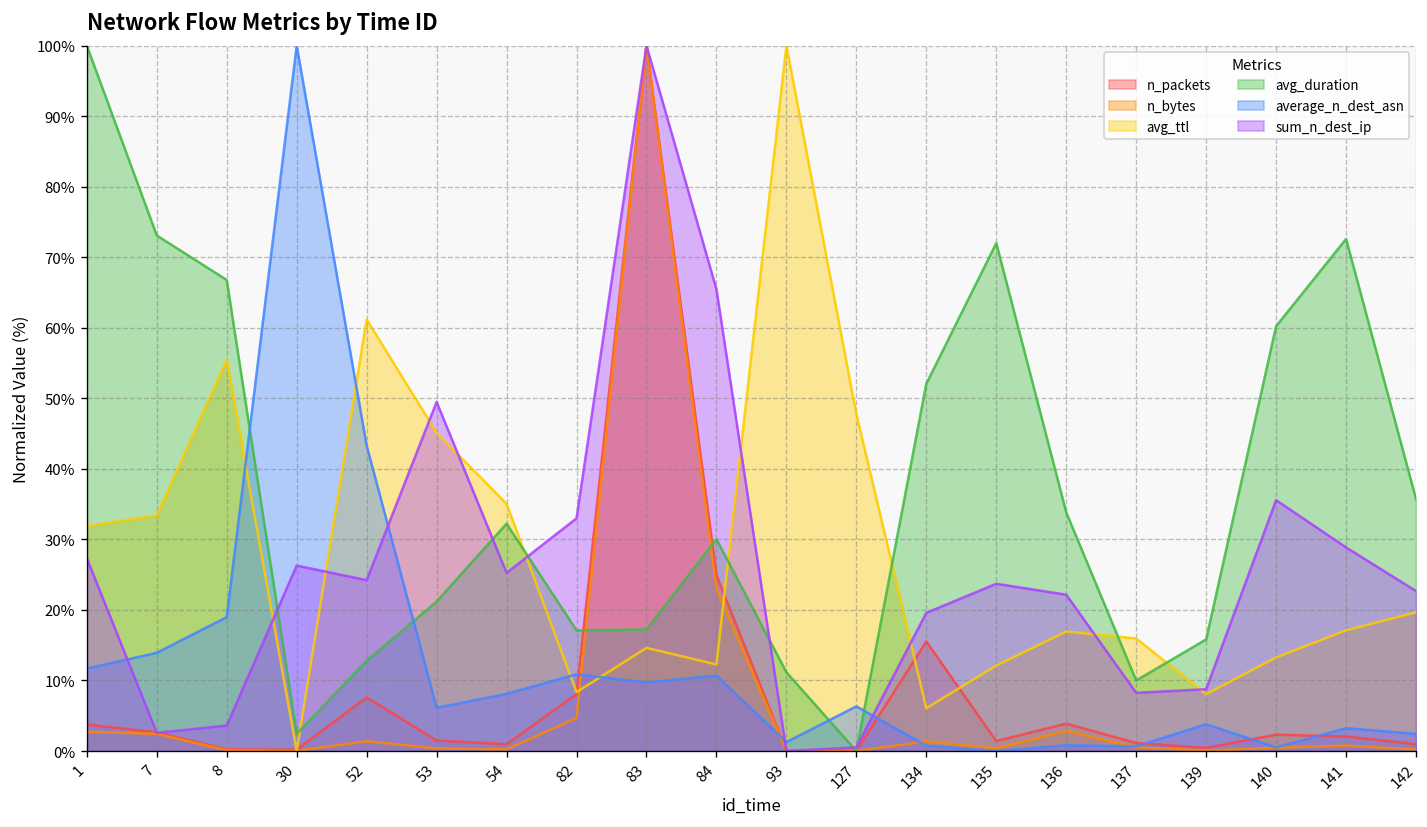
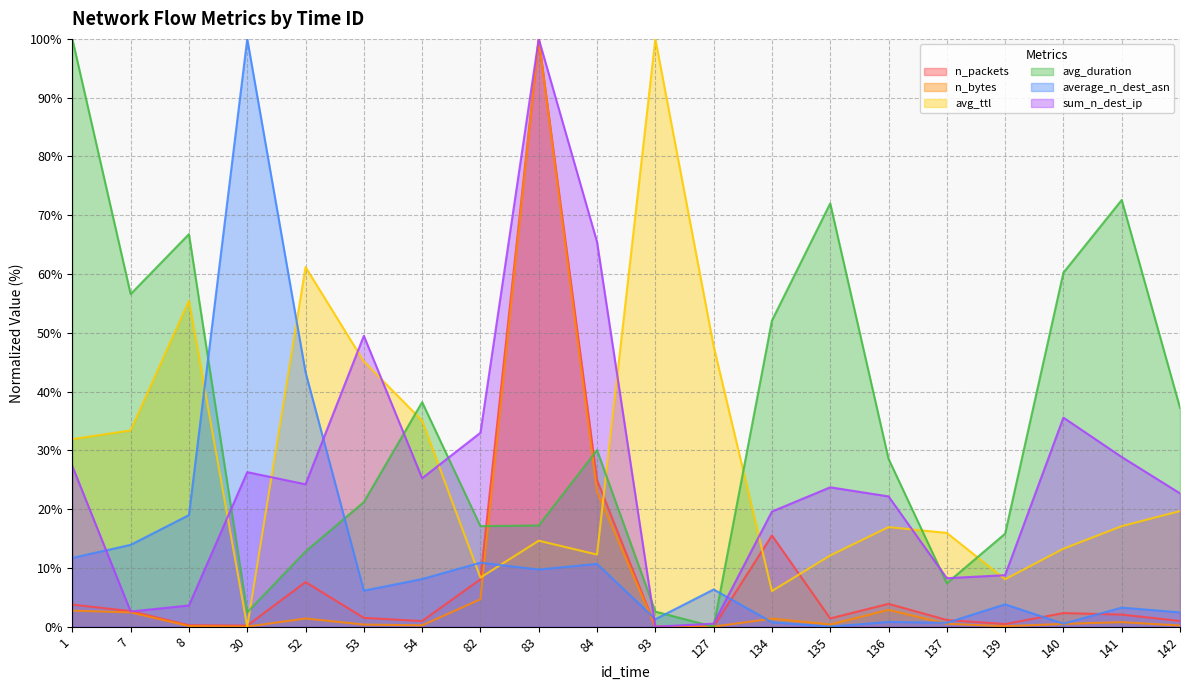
  {
    "avg_duration": {
      "1": "100%",
-     "7": "73%",
+     "7": "57%",
      "8": "67%",
      "30": "2%",
      "52": "13%",
      "53": "21%",
-     "54": "32%",
+     "54": "38%",
      "82": "17%",
      "83": "17%",
      "84": "30%",
-     "93": "11%",
+     "93": "3%",
      "134": "52%",
      "135": "72%",
-     "136": "34%",
-     "137": "10%",
+     "136": "29%",
+     "137": "7%",
      "139": "16%",
      "140": "60%",
      "141": "73%",
-     "142": "36%"
+     "142": "37%"
    },
    "average_n_dest_asn": {
      "1": "12%",
      "7": "14%",
      "8": "19%",
      "30": "100%",
      "52": "43%",
      "53": "6%",
      "54": "8%",
      "82": "11%",
      "83": "10%",
      "84": "11%",
      "93": "1%",
      "127": "6%",
      "134": "1%",
      "136": "1%",
      "139": "4%",
      "141": "3%",
      "142": "2%"
    },
    "sum_n_dest_ip": {
      "1": "27%",
      "8": "4%",
      "30": "26%",
      "52": "24%",
      "53": "49%",
      "54": "25%",
      "82": "33%",
      "84": "65%",
      "127": "1%",
      "134": "20%",
      "135": "24%",
      "136": "22%",
      "137": "8%",
      "139": "9%",
      "140": "36%",
      "141": "29%",
      "142": "23%"
    }
  }
